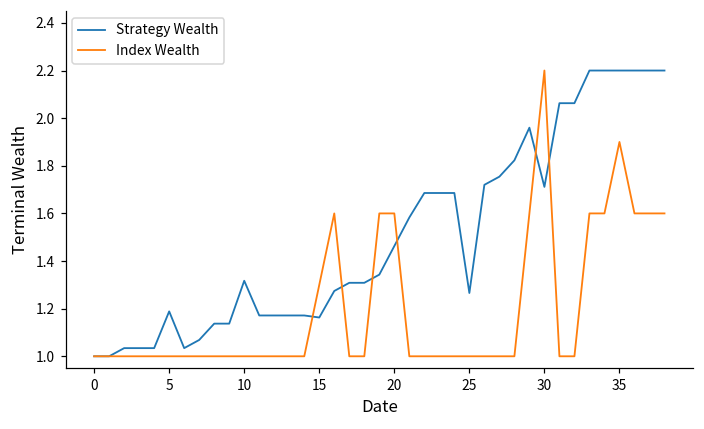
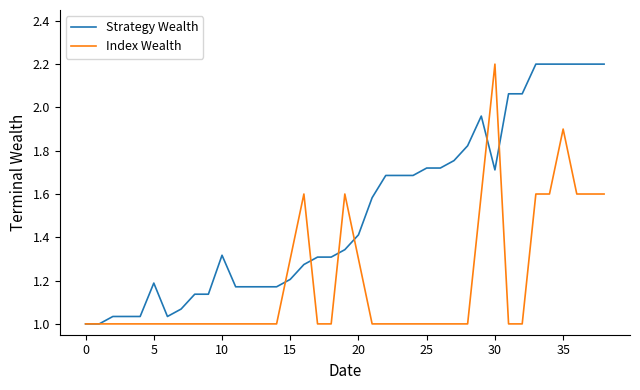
  {
    "Strategy Wealth": {
      "5": 1.19,
      "10": 1.32,
-     "15": 1.16,
-     "20": 1.46,
-     "25": 1.27,
+     "15": 1.21,
+     "20": 1.41,
+     "25": 1.72,
      "30": 1.71,
      "35": 2.20
    },
    "Index Wealth": {
      "5": 1.00,
      "10": 1.00,
      "15": 1.30,
-     "20": 1.60,
+     "20": 1.30,
      "25": 1.00,
      "30": 2.20,
      "35": 1.90
    }
  }
